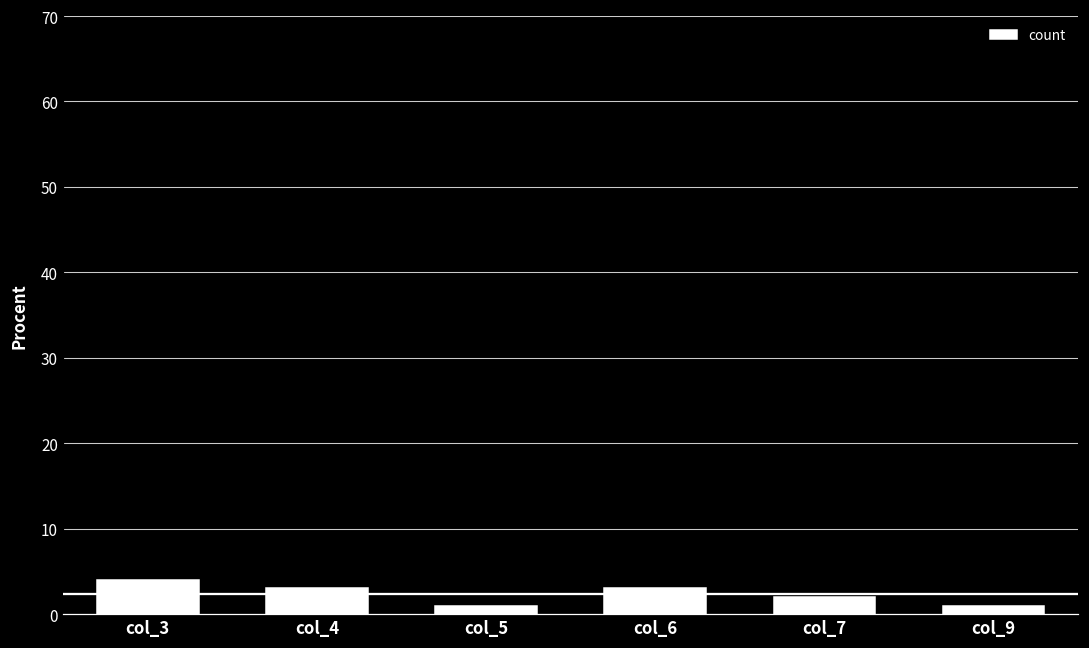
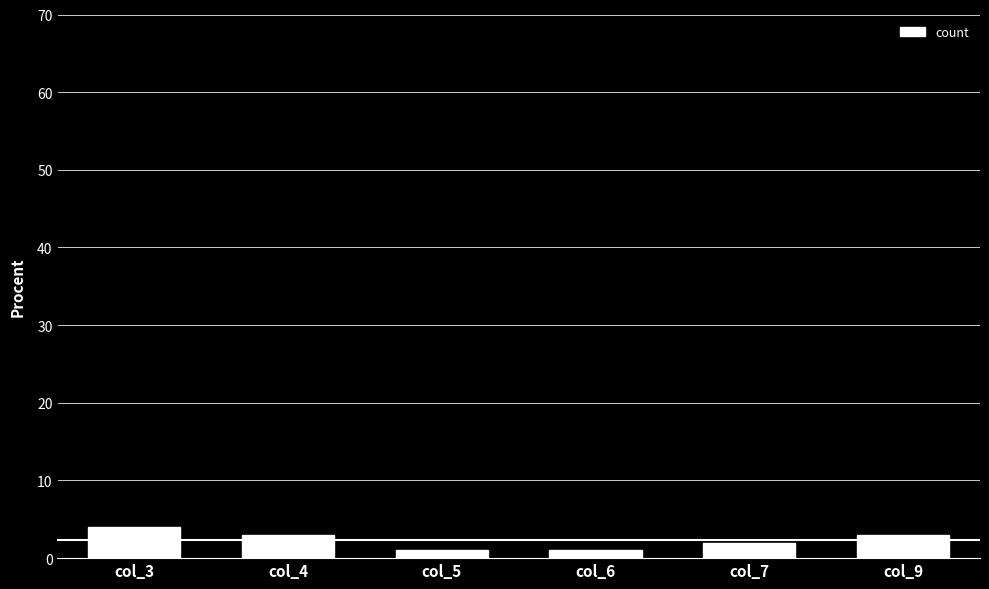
  {
    "col_3": 4,
    "col_4": 3,
    "col_5": 1,
-   "col_6": 3,
+   "col_6": 1,
    "col_7": 2,
-   "col_9": 1
+   "col_9": 3
  }
